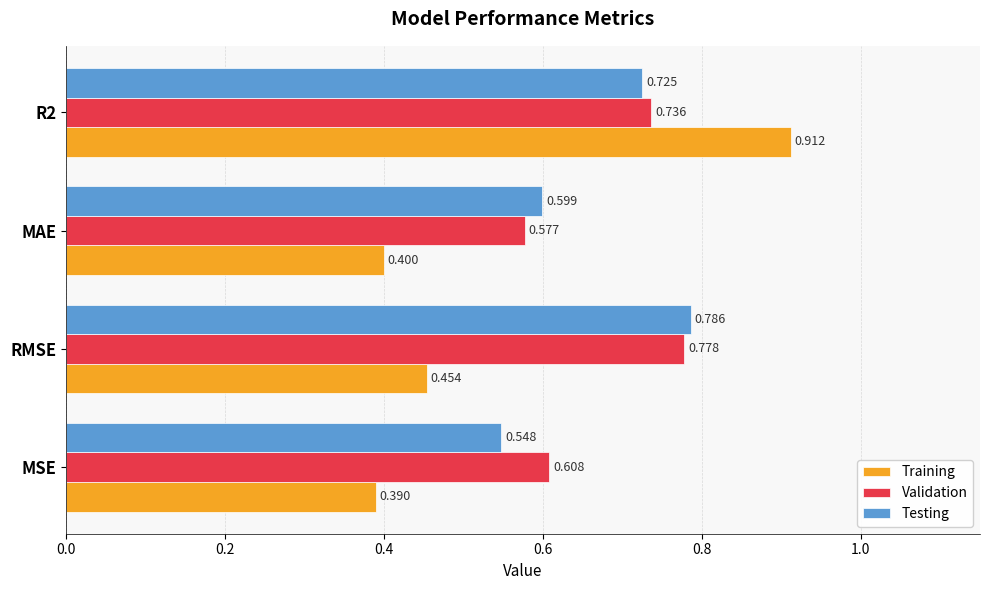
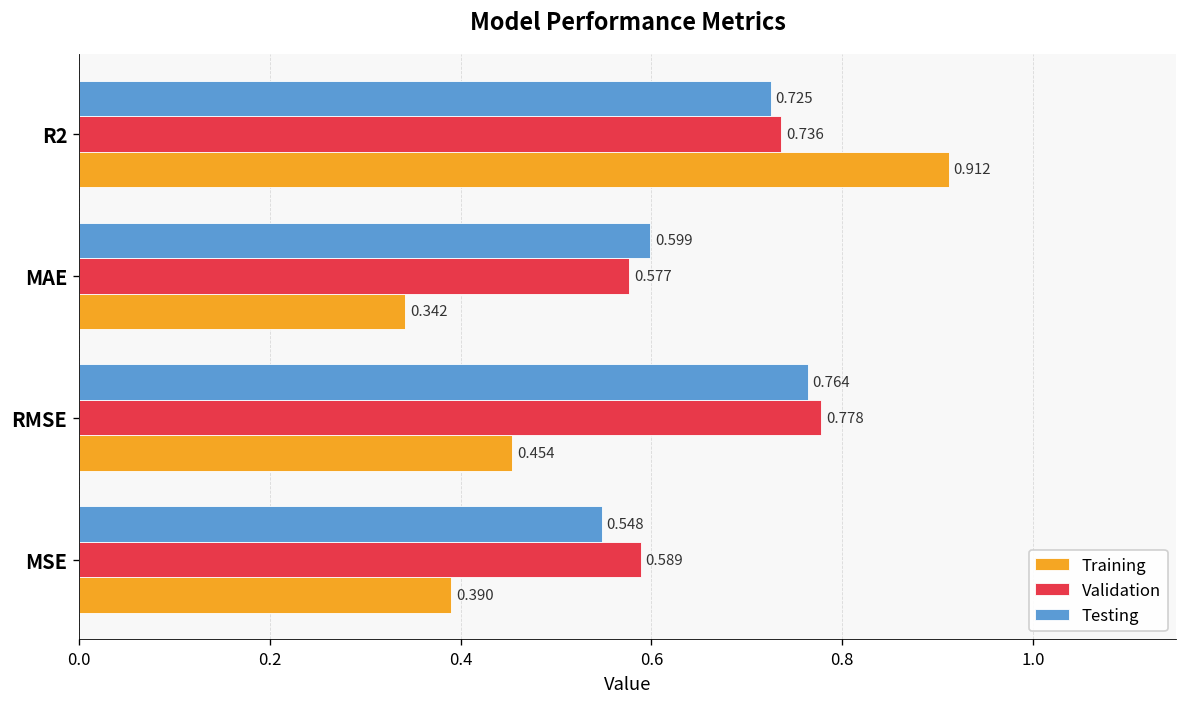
  {
    "Training": {
      "R2": 0.912,
-     "MAE": 0.400,
+     "MAE": 0.342,
      "RMSE": 0.454,
      "MSE": 0.390
    },
    "Validation": {
      "R2": 0.736,
      "MAE": 0.577,
      "RMSE": 0.778,
-     "MSE": 0.608
+     "MSE": 0.589
    },
    "Testing": {
      "R2": 0.725,
      "MAE": 0.599,
-     "RMSE": 0.786,
+     "RMSE": 0.764,
      "MSE": 0.548
    }
  }
